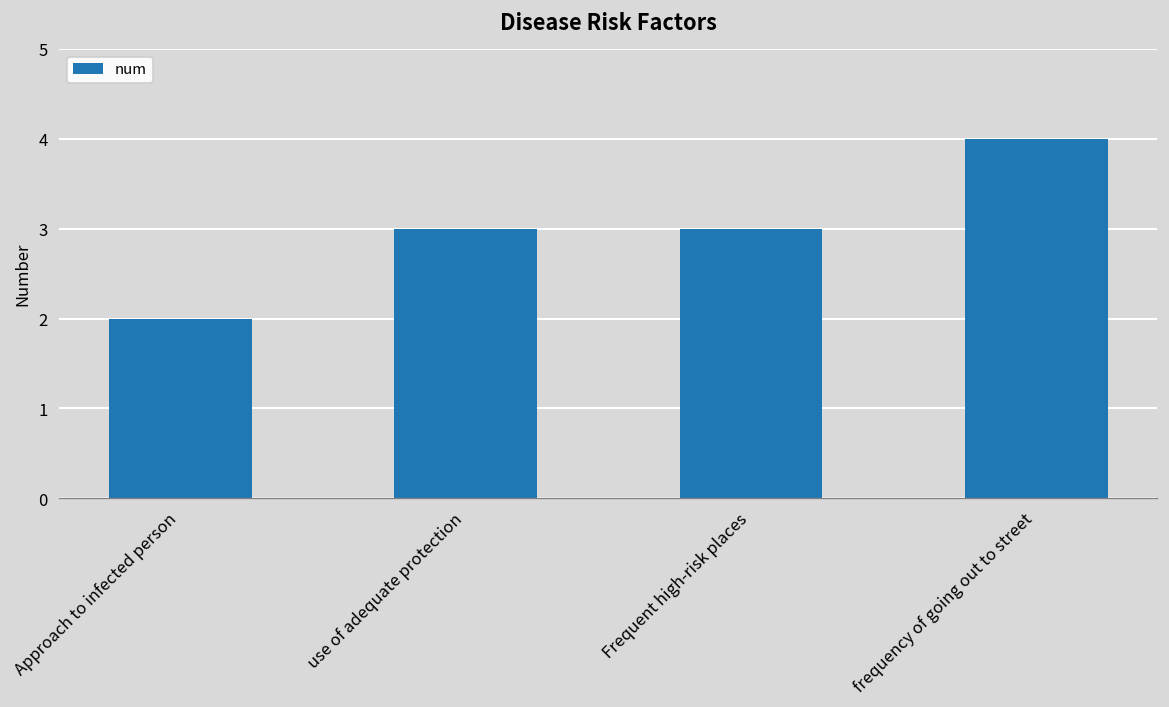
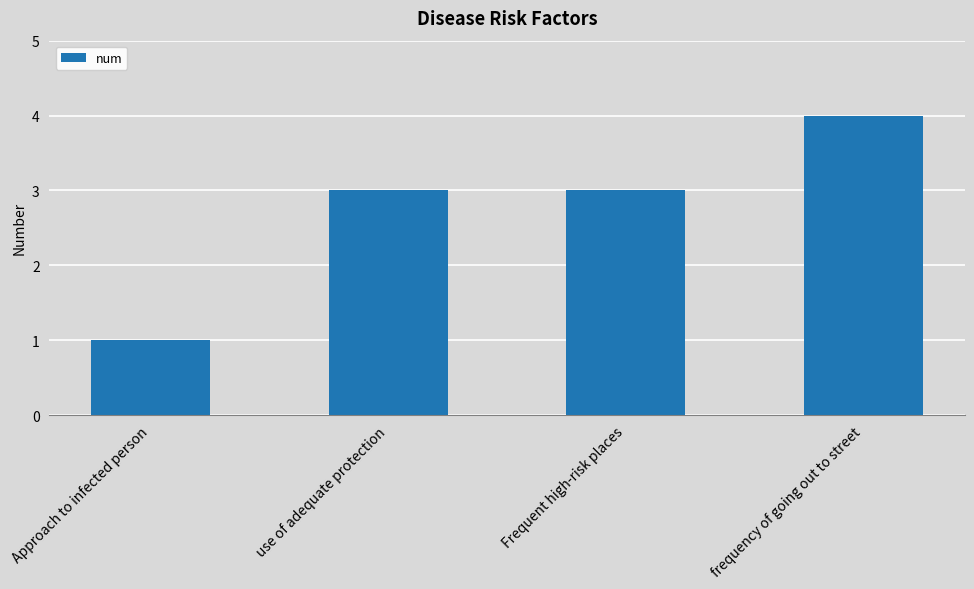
  {
-   "Approach to infected person": 2,
+   "Approach to infected person": 1,
    "use of adequate protection": 3,
    "Frequent high-risk places": 3,
    "frequency of going out to street": 4
  }
